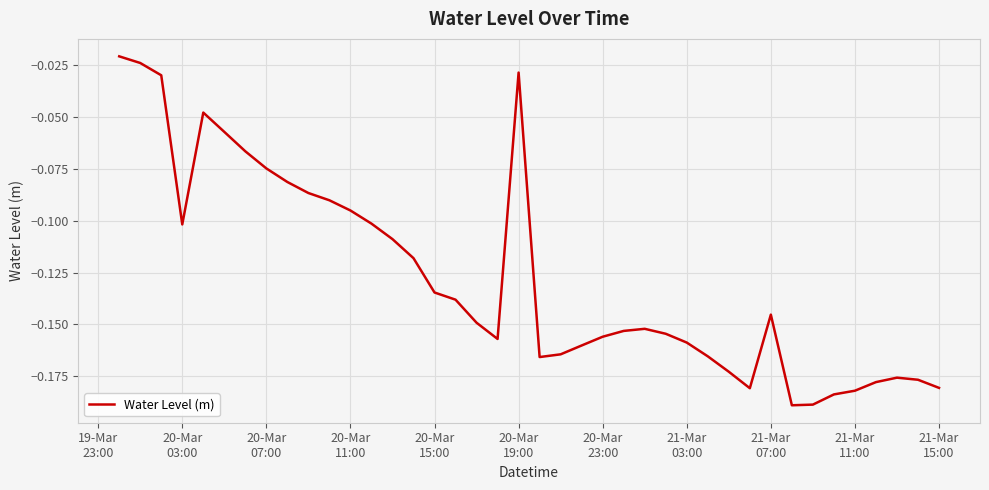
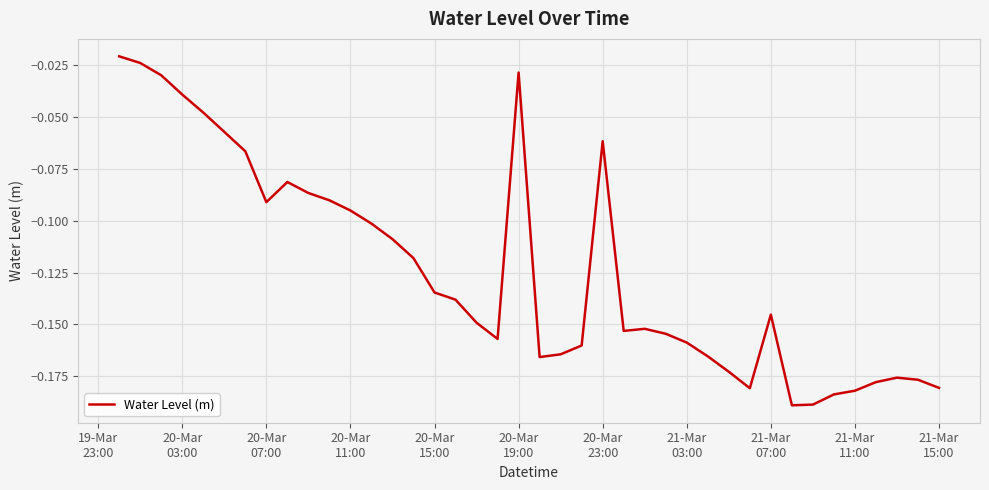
  {
-   "20-Mar 03:00": -0.102,
-   "20-Mar 07:00": -0.075,
+   "20-Mar 03:00": -0.039,
+   "20-Mar 07:00": -0.091,
    "20-Mar 11:00": -0.095,
    "20-Mar 15:00": -0.135,
    "20-Mar 19:00": -0.029,
-   "20-Mar 23:00": -0.156,
+   "20-Mar 23:00": -0.062,
    "21-Mar 03:00": -0.159,
    "21-Mar 07:00": -0.145,
    "21-Mar 11:00": -0.182,
    "21-Mar 15:00": -0.181
  }
